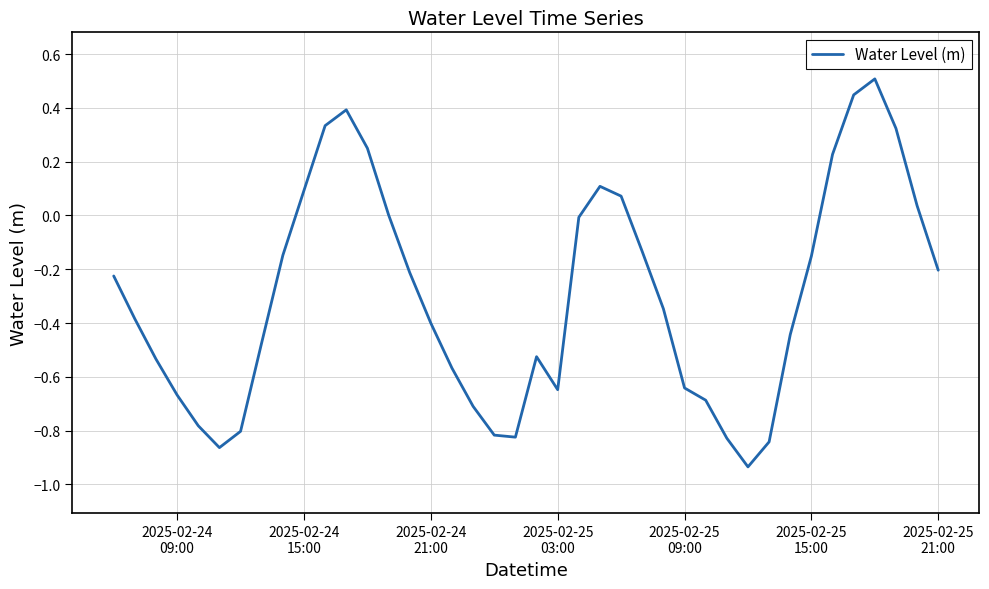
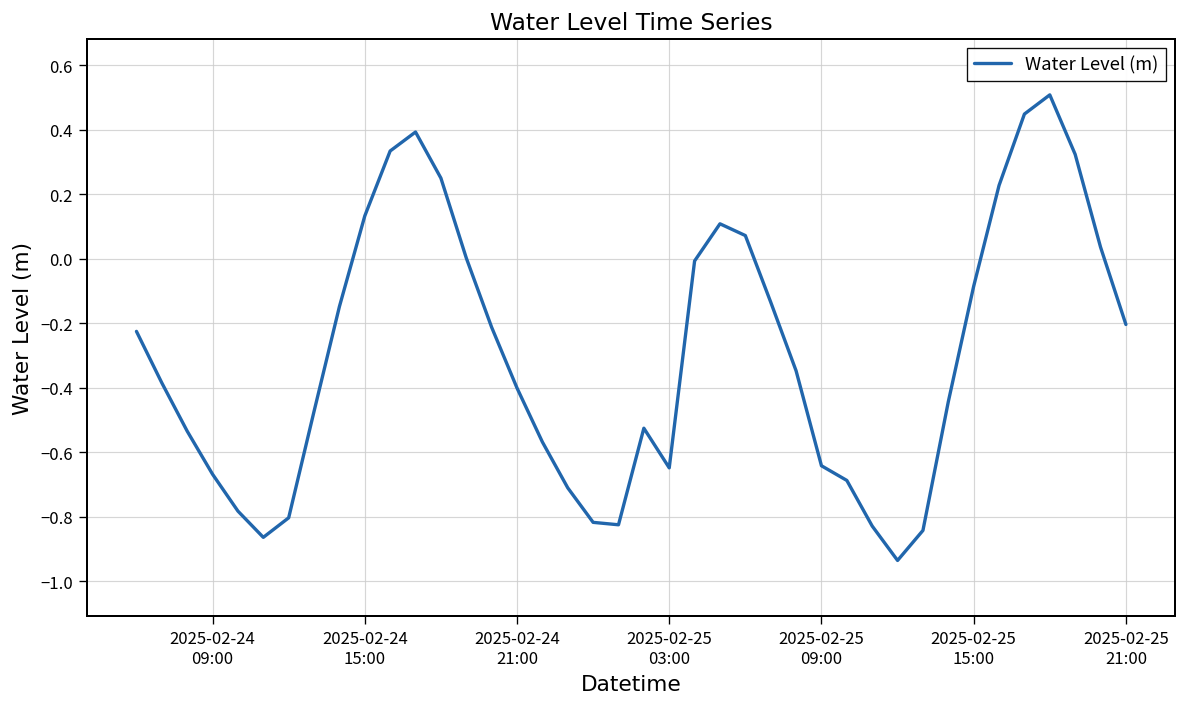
  {
    "2025-02-24 09:00": -0.67,
-   "2025-02-24 15:00": 0.09,
+   "2025-02-24 15:00": 0.13,
    "2025-02-24 21:00": -0.40,
    "2025-02-25 03:00": -0.65,
    "2025-02-25 09:00": -0.64,
-   "2025-02-25 15:00": -0.15,
+   "2025-02-25 15:00": -0.09,
    "2025-02-25 21:00": -0.20
  }
